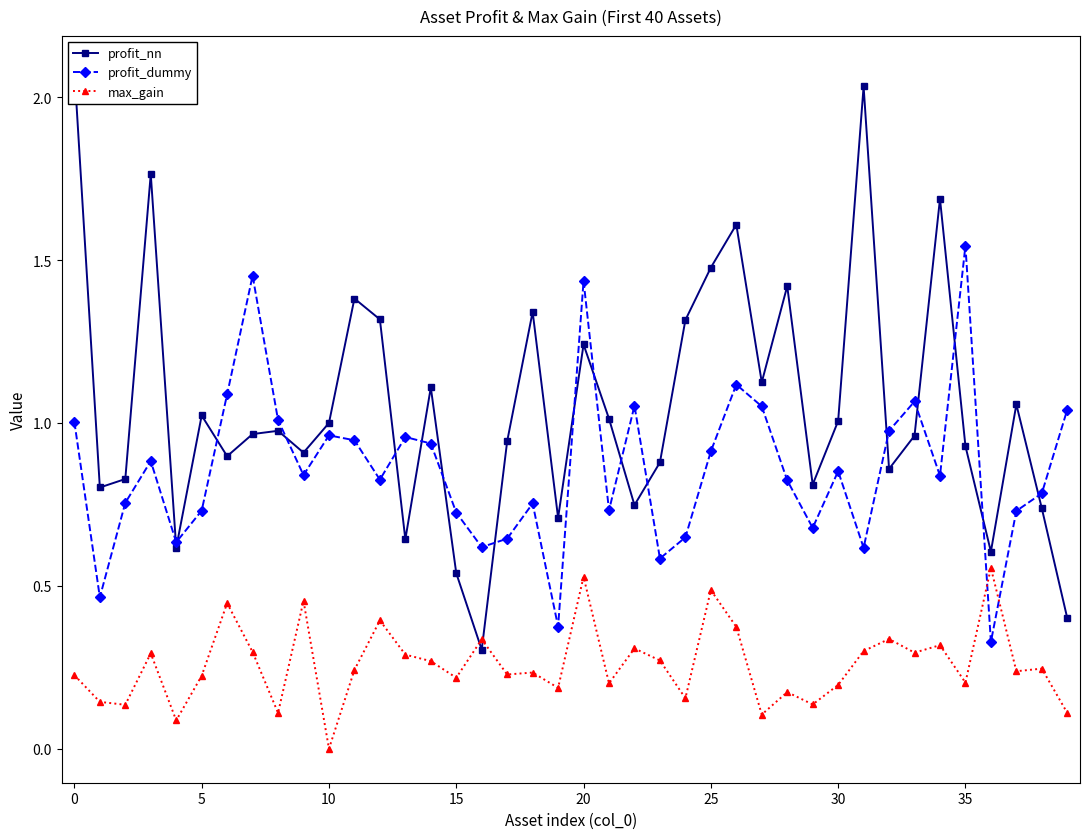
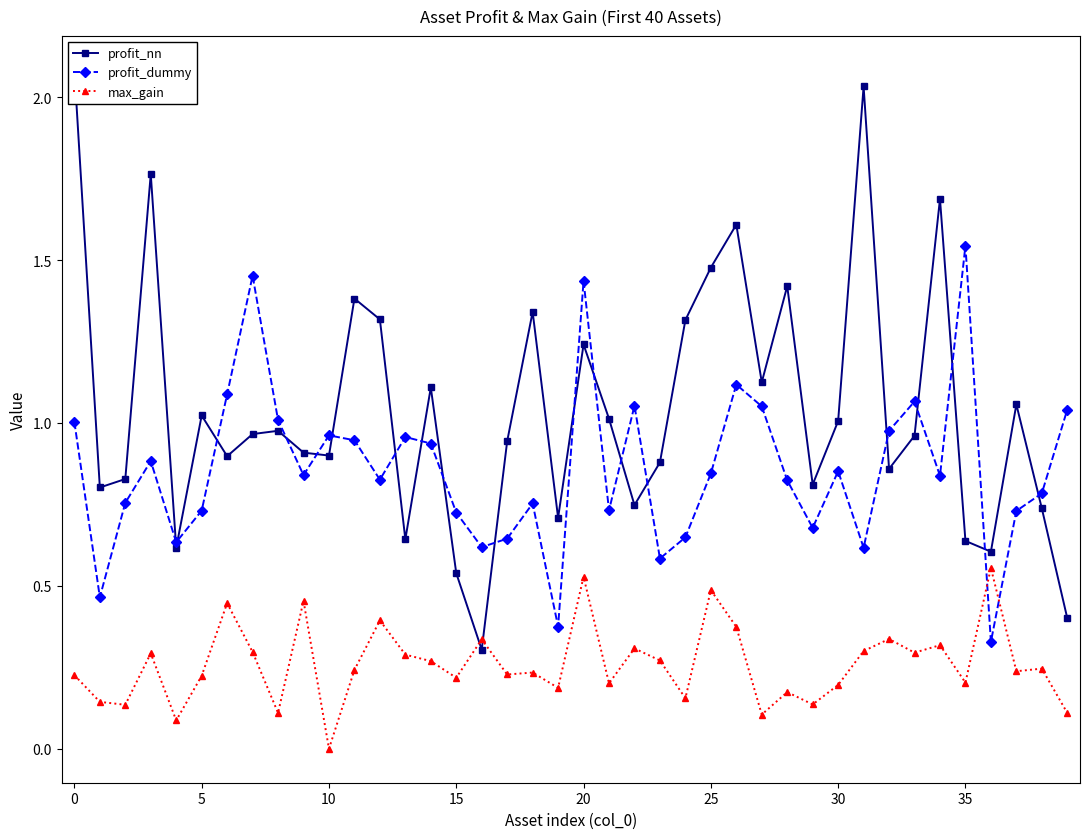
  {
    "profit_nn": {
      "5": 1.02,
-     "10": 1.0,
+     "10": 0.9,
      "15": 0.54,
      "20": 1.24,
      "25": 1.48,
      "30": 1.01,
-     "35": 0.93
+     "35": 0.64
    },
    "profit_dummy": {
      "0": 1.00,
      "5": 0.73,
      "10": 0.96,
      "15": 0.73,
      "20": 1.44,
-     "25": 0.91,
+     "25": 0.85,
      "30": 0.85,
      "35": 1.54
    },
    "max_gain": {
      "0": 0.23,
      "5": 0.22,
      "10": 0.00,
      "15": 0.22,
      "20": 0.53,
      "25": 0.49,
      "30": 0.20,
      "35": 0.20
    }
  }
